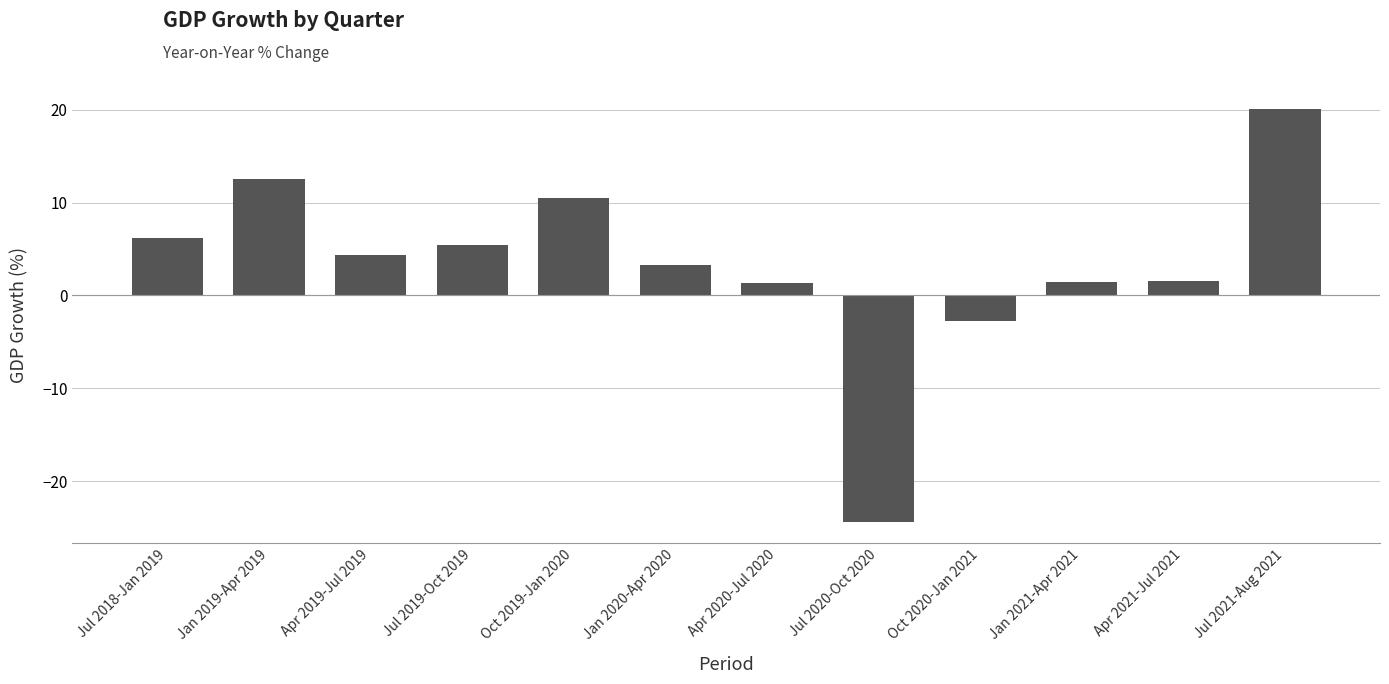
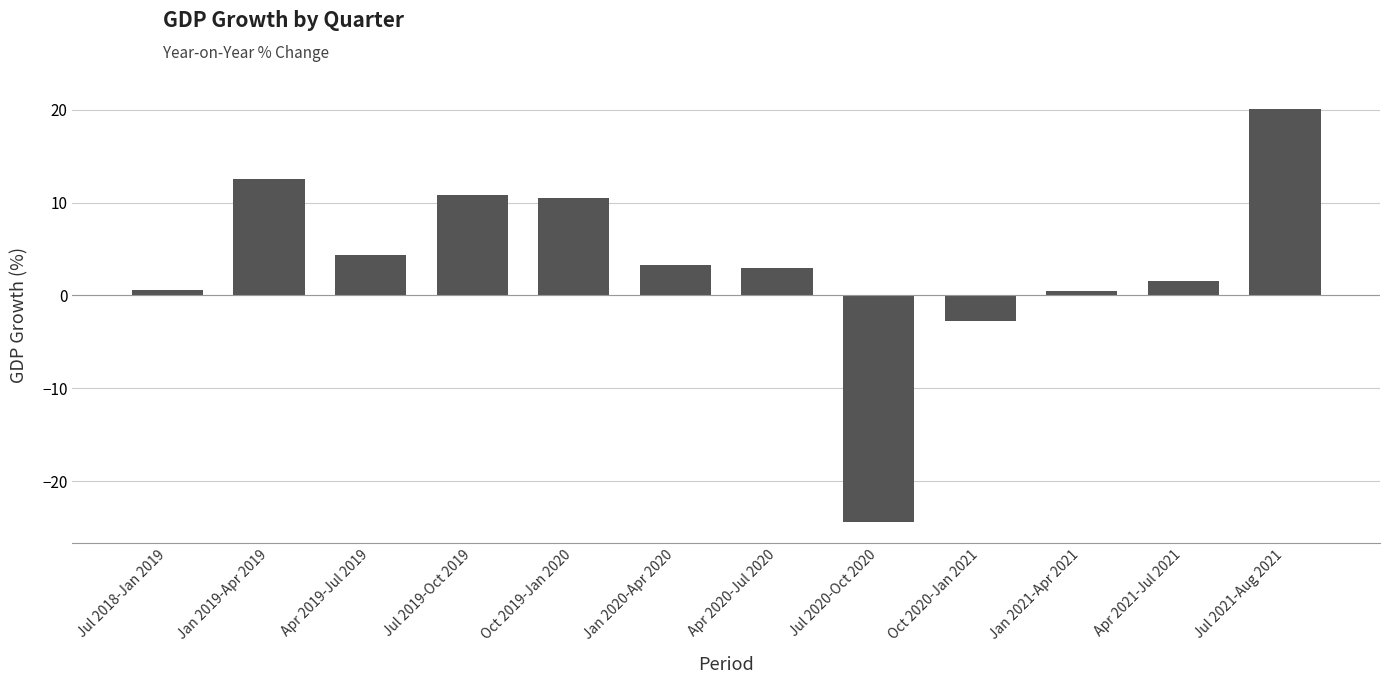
  {
-   "Jul 2018-Jan 2019": 6,
+   "Jul 2018-Jan 2019": 1,
    "Jan 2019-Apr 2019": 13,
    "Apr 2019-Jul 2019": 4,
-   "Jul 2019-Oct 2019": 5,
+   "Jul 2019-Oct 2019": 11,
    "Oct 2019-Jan 2020": 11,
    "Jan 2020-Apr 2020": 3,
-   "Apr 2020-Jul 2020": 1,
+   "Apr 2020-Jul 2020": 3,
    "Jul 2020-Oct 2020": -24,
    "Oct 2020-Jan 2021": -3,
-   "Jan 2021-Apr 2021": 2,
+   "Jan 2021-Apr 2021": 1,
    "Apr 2021-Jul 2021": 2,
    "Jul 2021-Aug 2021": 20
  }
